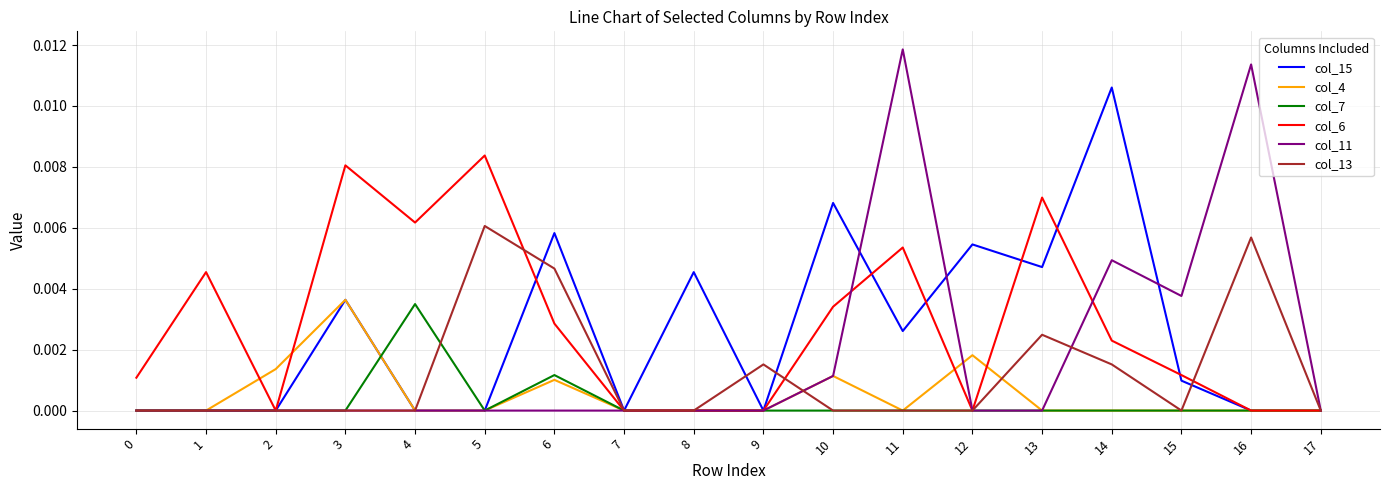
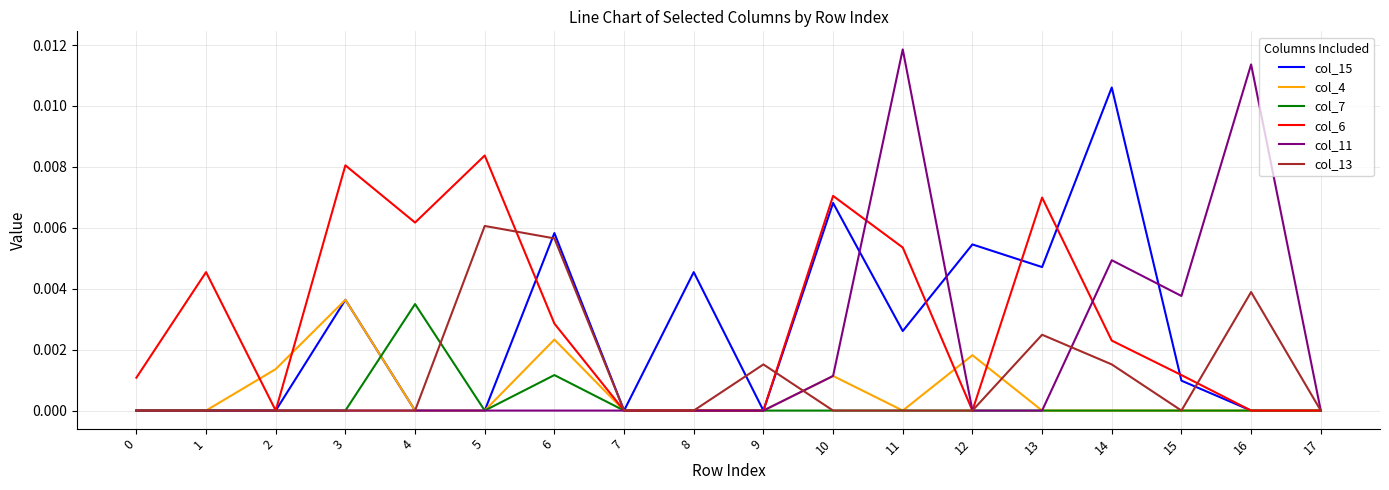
  {
    "col_15": {
      "6": 0.0058,
      "8": 0.0045,
      "10": 0.0068,
      "11": 0.0026,
      "12": 0.0055,
      "13": 0.0047,
      "14": 0.0106,
      "15": 0.0010
    },
    "col_4": {
      "2": 0.0014,
-     "6": 0.0010,
+     "6": 0.0023,
      "12": 0.0018
    },
    "col_7": {
      "4": 0.0035,
      "6": 0.0012
    },
    "col_6": {
      "0": 0.0011,
      "1": 0.0045,
      "3": 0.0081,
      "4": 0.0062,
      "5": 0.0084,
      "6": 0.0029,
-     "10": 0.0034,
+     "10": 0.0070,
      "11": 0.0054,
      "13": 0.0070,
      "14": 0.0023,
      "15": 0.0012
    },
    "col_11": {
      "6": 0.0000,
      "11": 0.0119,
      "14": 0.0049,
      "15": 0.0038,
      "16": 0.0114
    },
    "col_13": {
      "5": 0.0061,
-     "6": 0.0047,
+     "6": 0.0057,
      "9": 0.0015,
      "13": 0.0025,
      "14": 0.0015,
-     "16": 0.0057
+     "16": 0.0039
    }
  }
